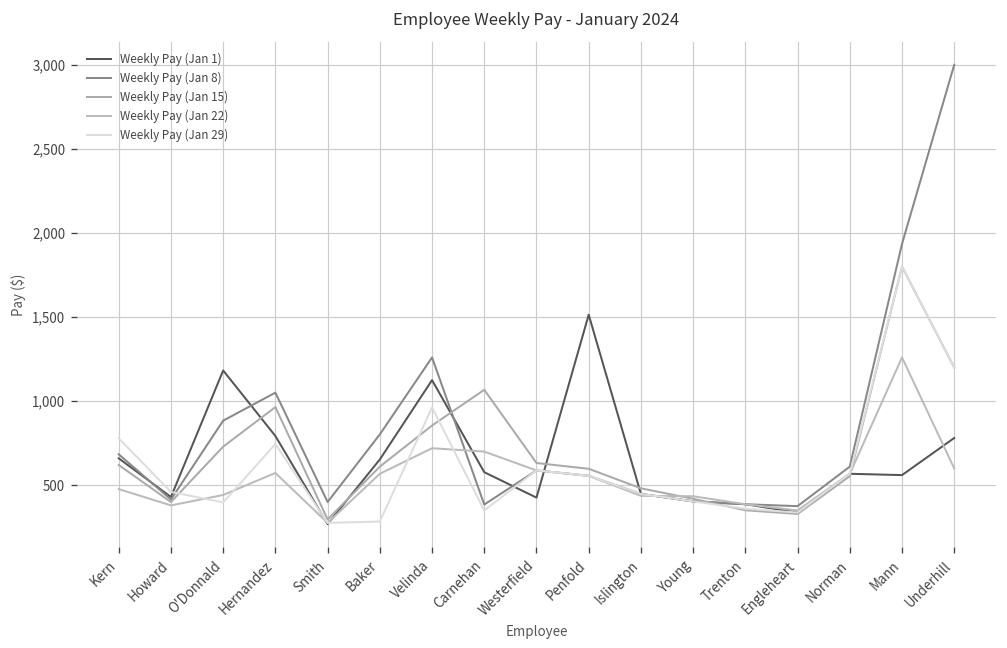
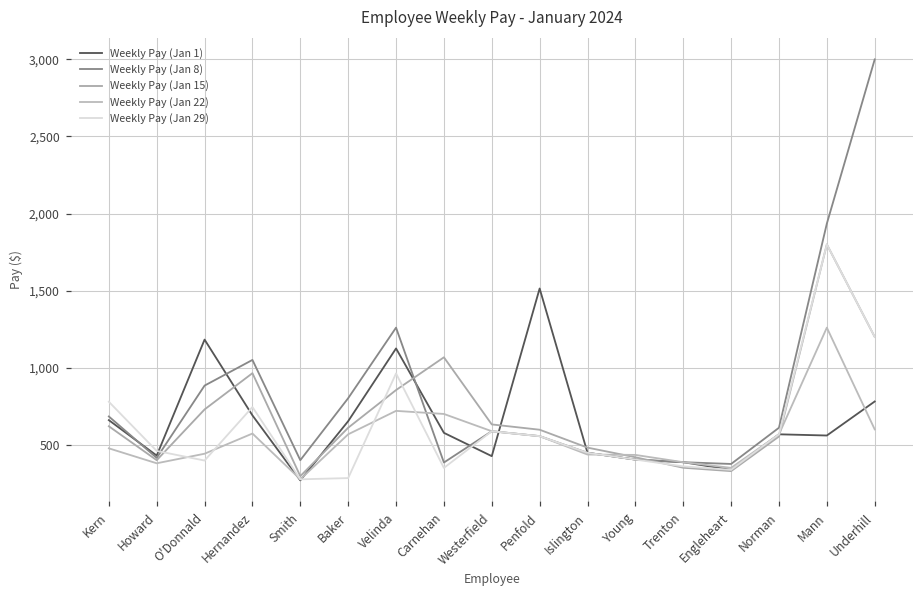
  {
    "Weekly Pay (Jan 1)": {
      "Kern": "660",
      "O'Donnald": "1,180",
-     "Hernandez": "790",
+     "Hernandez": "690",
      "Baker": "650",
      "Velinda": "1,130",
      "Carnehan": "580",
      "Westerfield": "430",
      "Penfold": "1,510",
      "Mann": "560",
      "Underhill": "780"
    }
  }
